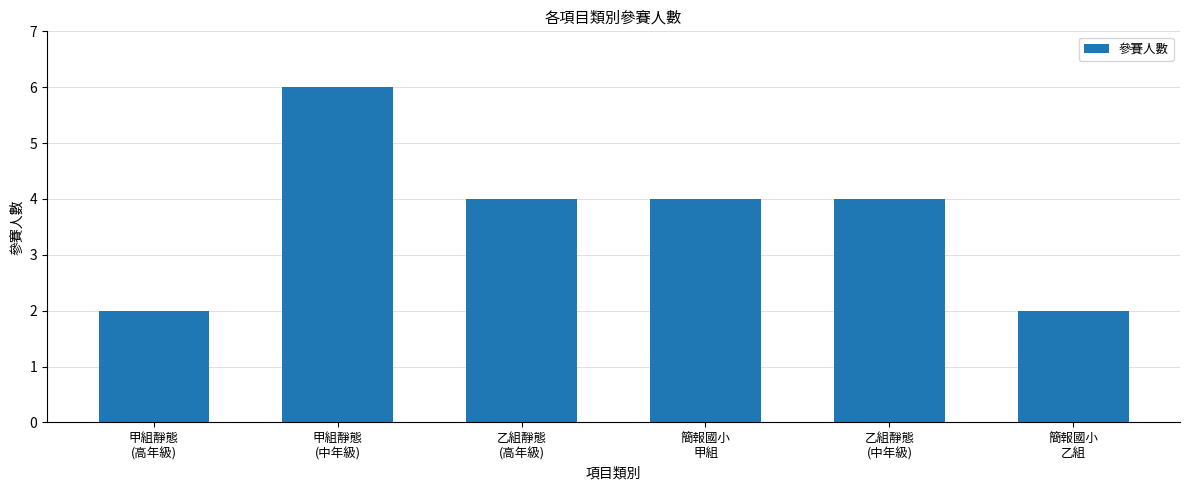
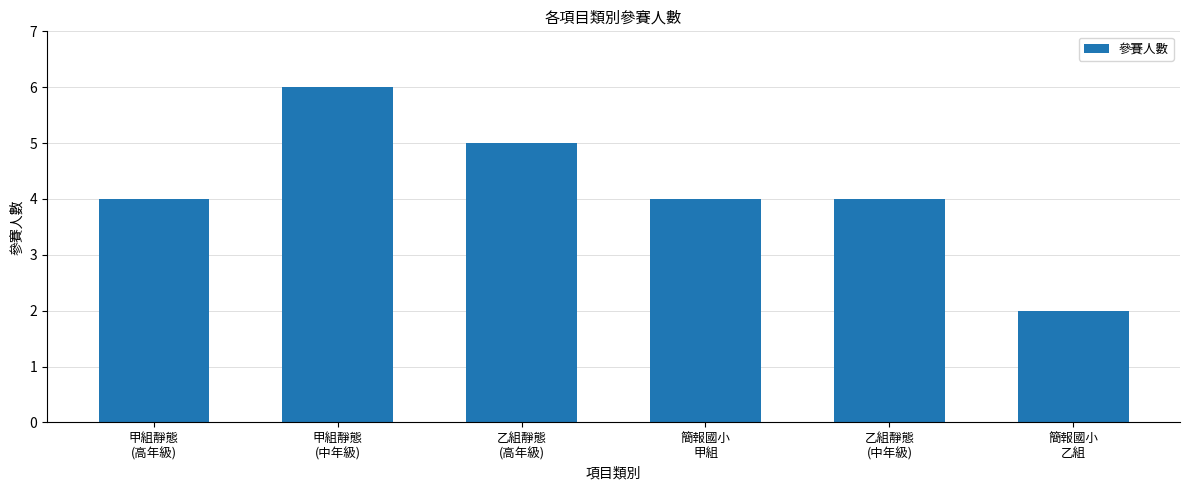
  {
-   "甲組靜態 (高年級)": 2,
+   "甲組靜態 (高年級)": 4,
    "甲組靜態 (中年級)": 6,
-   "乙組靜態 (高年級)": 4,
+   "乙組靜態 (高年級)": 5,
    "簡報國小 甲組": 4,
    "乙組靜態 (中年級)": 4,
    "簡報國小 乙組": 2
  }
